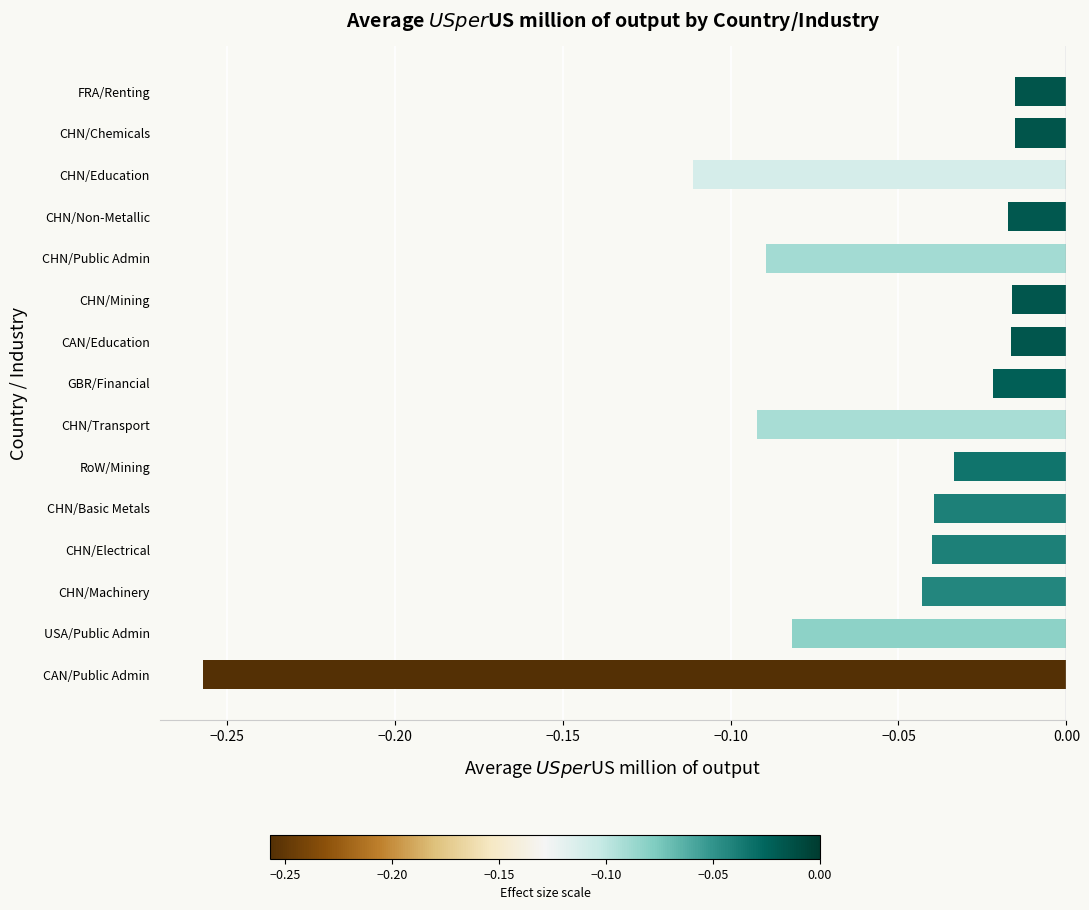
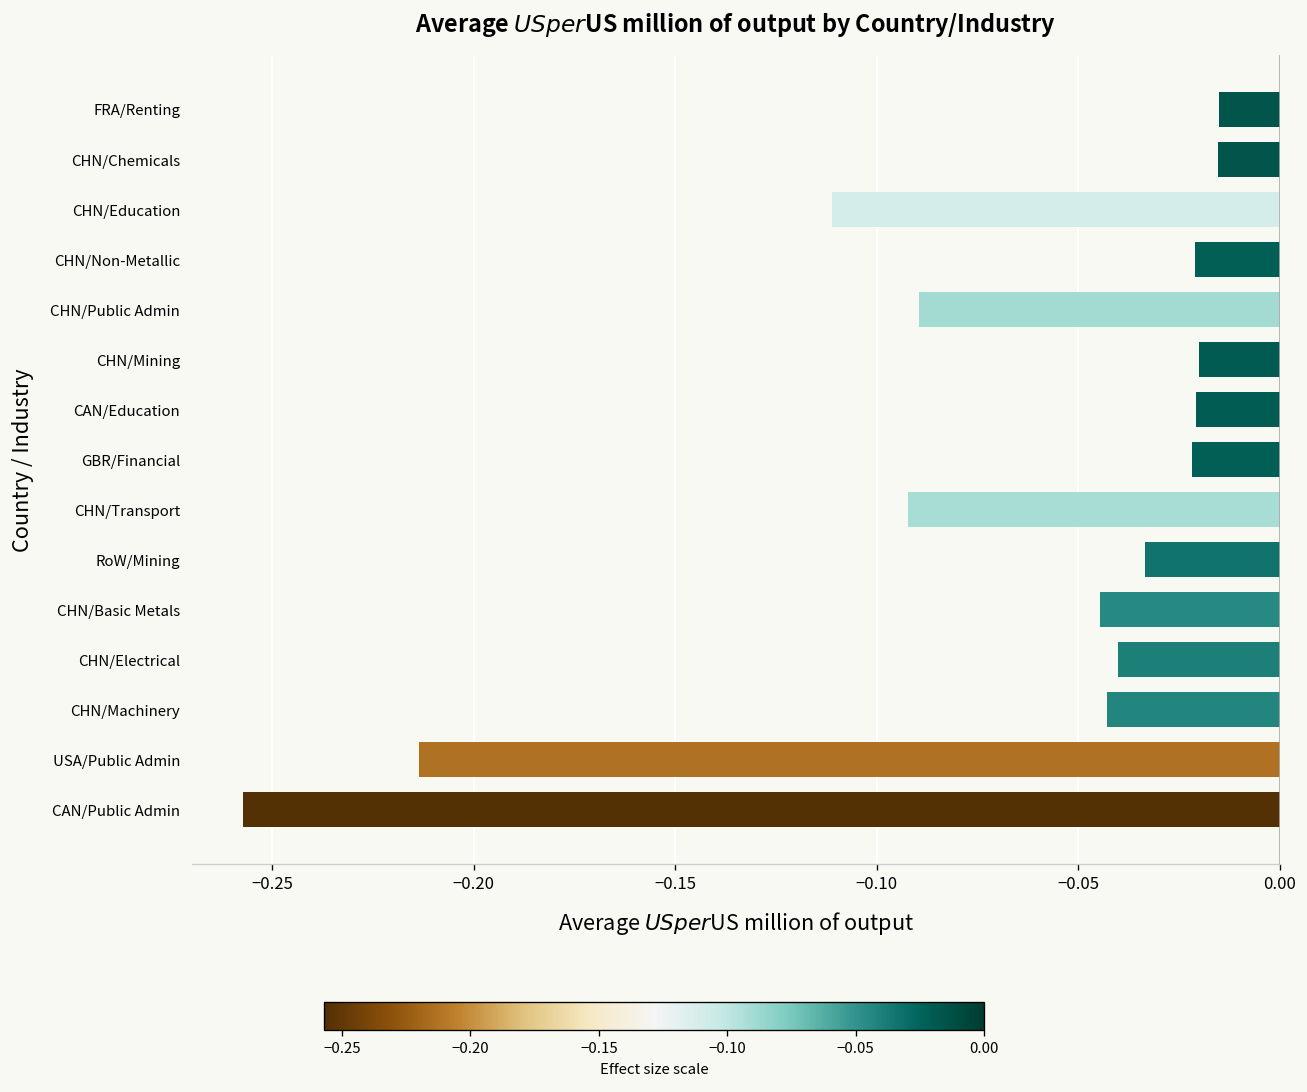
  {
    "FRA/Renting": -0.015,
    "CHN/Chemicals": -0.015,
    "CHN/Education": -0.111,
-   "CHN/Non-Metallic": -0.017,
+   "CHN/Non-Metallic": -0.021,
    "CHN/Public Admin": -0.089,
-   "CHN/Mining": -0.016,
-   "CAN/Education": -0.016,
+   "CHN/Mining": -0.020,
+   "CAN/Education": -0.021,
    "GBR/Financial": -0.022,
    "CHN/Transport": -0.092,
    "RoW/Mining": -0.033,
-   "CHN/Basic Metals": -0.039,
+   "CHN/Basic Metals": -0.045,
    "CHN/Electrical": -0.040,
    "CHN/Machinery": -0.043,
-   "USA/Public Admin": -0.082,
+   "USA/Public Admin": -0.214,
    "CAN/Public Admin": -0.257
  }
